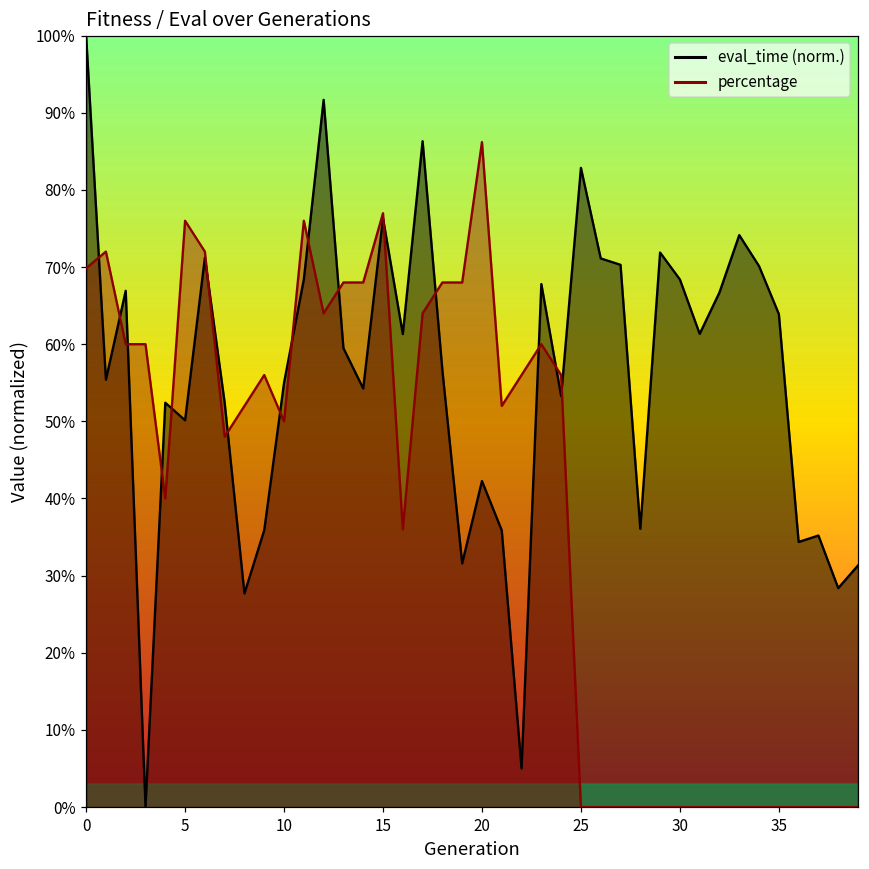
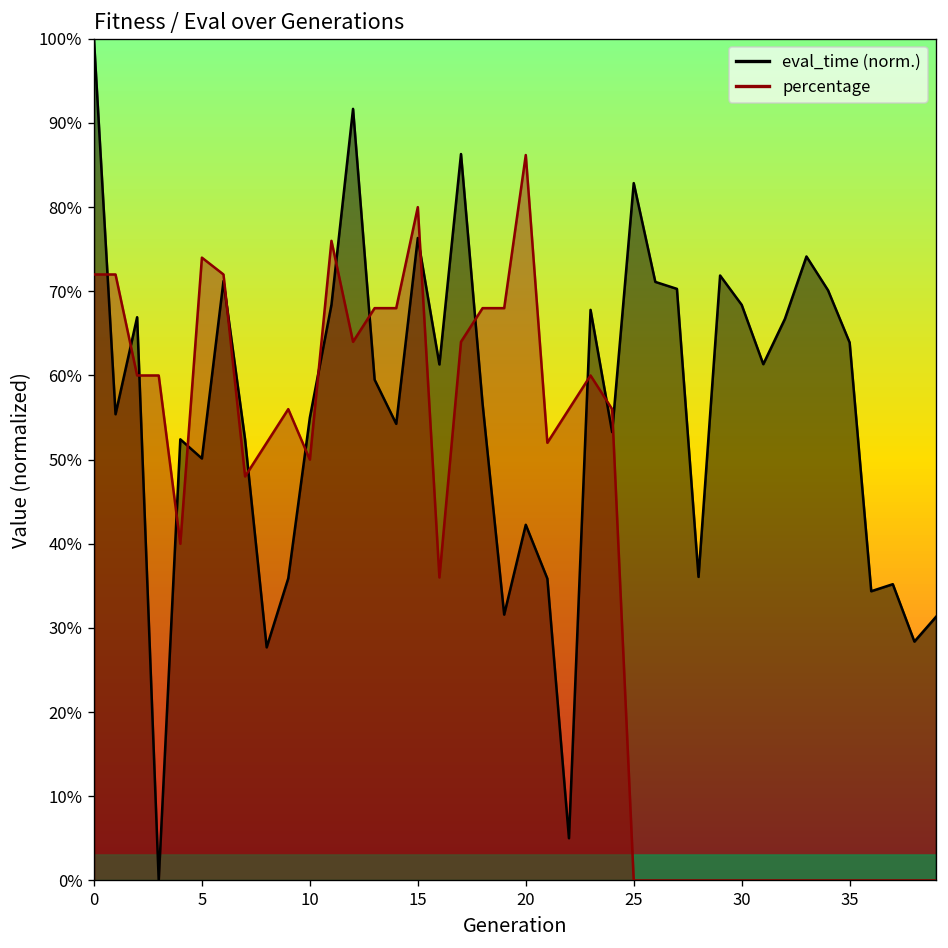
  {
    "percentage": {
-     "0": "70%",
-     "5": "76%",
+     "0": "72%",
+     "5": "74%",
      "10": "50%",
-     "15": "77%",
+     "15": "80%",
      "20": "86%"
    }
  }
